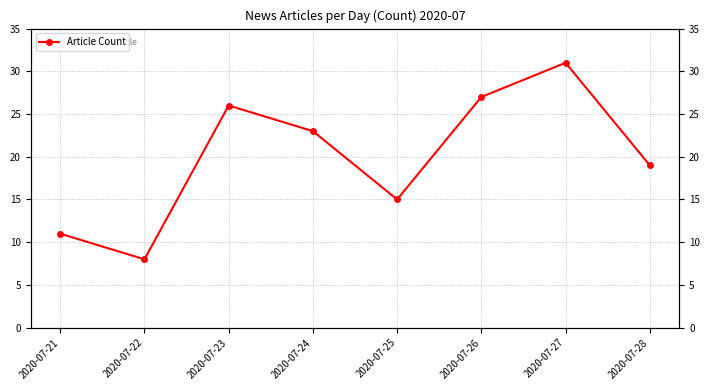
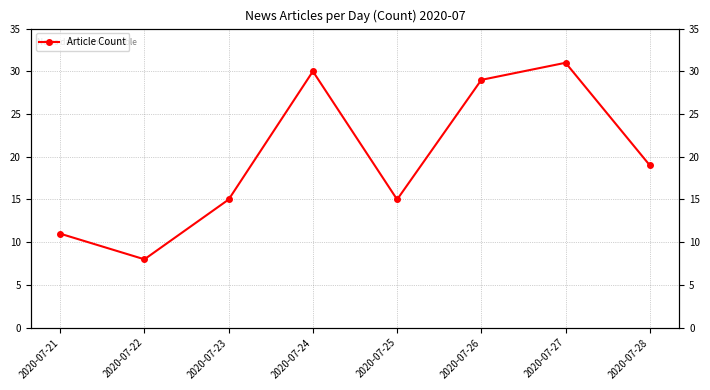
  {
    "2020-07-21": 11,
    "2020-07-22": 8,
-   "2020-07-23": 26,
-   "2020-07-24": 23,
+   "2020-07-23": 15,
+   "2020-07-24": 30,
    "2020-07-25": 15,
-   "2020-07-26": 27,
+   "2020-07-26": 29,
    "2020-07-27": 31,
    "2020-07-28": 19
  }
